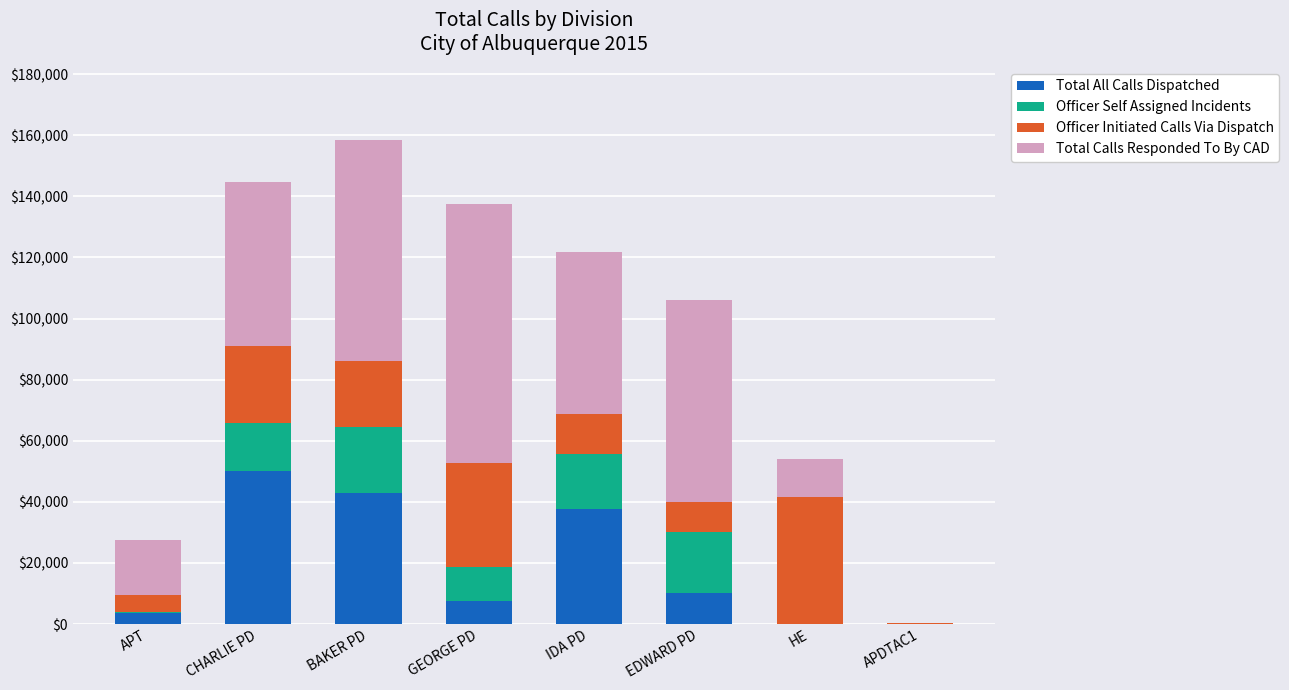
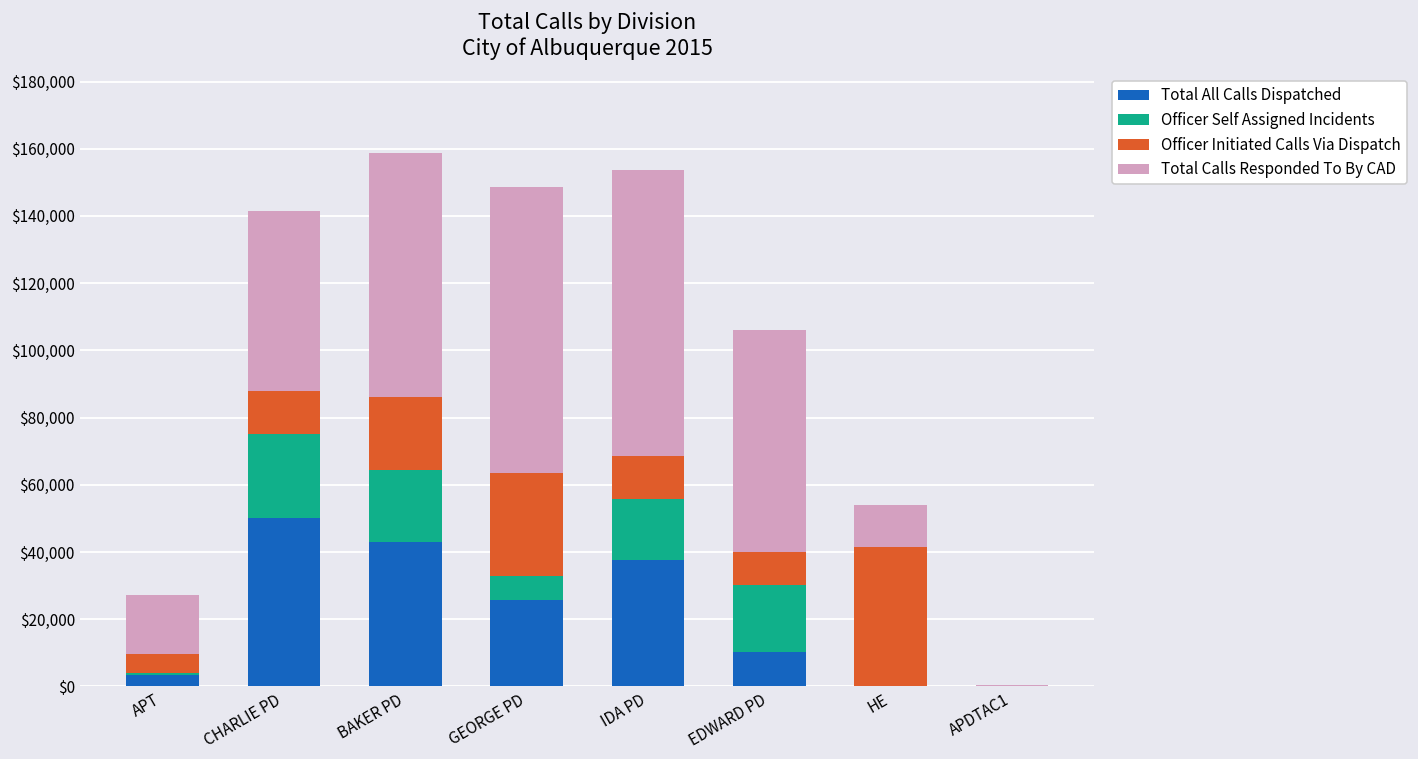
  {
    "Total All Calls Dispatched": {
      "APT": "$3,000",
      "CHARLIE PD": "$50,000",
      "BAKER PD": "$43,000",
-     "GEORGE PD": "$8,000",
+     "GEORGE PD": "$26,000",
      "IDA PD": "$37,000",
      "EDWARD PD": "$10,000",
      "APDTAC1": "$0"
    },
    "Officer Self Assigned Incidents": {
-     "CHARLIE PD": "$16,000",
+     "CHARLIE PD": "$25,000",
      "BAKER PD": "$21,000",
-     "GEORGE PD": "$11,000",
+     "GEORGE PD": "$7,000",
      "IDA PD": "$18,000",
      "EDWARD PD": "$20,000",
      "APDTAC1": "$0"
    },
    "Officer Initiated Calls Via Dispatch": {
      "APT": "$6,000",
-     "CHARLIE PD": "$25,000",
+     "CHARLIE PD": "$13,000",
      "BAKER PD": "$22,000",
-     "GEORGE PD": "$34,000",
+     "GEORGE PD": "$31,000",
      "IDA PD": "$13,000",
      "EDWARD PD": "$10,000",
      "HE": "$42,000"
    },
    "Total Calls Responded To By CAD": {
      "APT": "$18,000",
      "CHARLIE PD": "$54,000",
      "BAKER PD": "$73,000",
      "GEORGE PD": "$85,000",
-     "IDA PD": "$53,000",
+     "IDA PD": "$85,000",
      "EDWARD PD": "$66,000",
      "HE": "$13,000"
    }
  }
